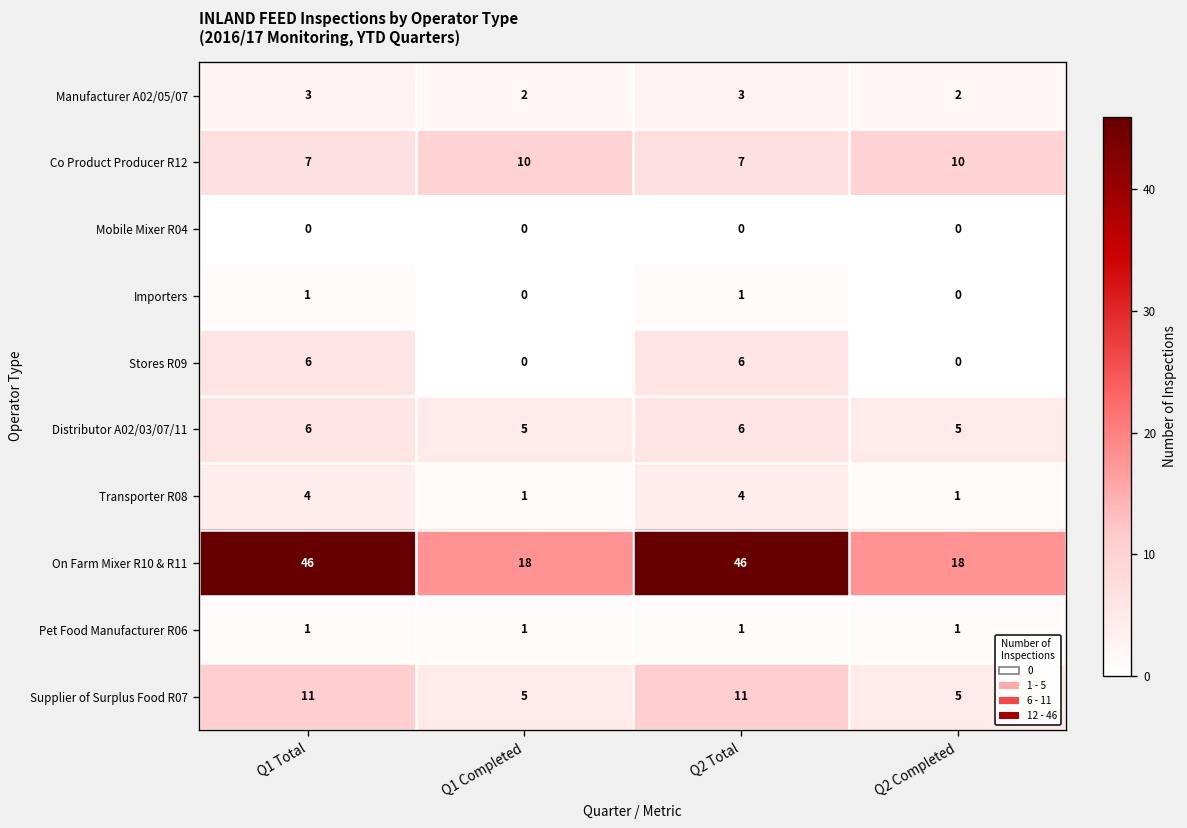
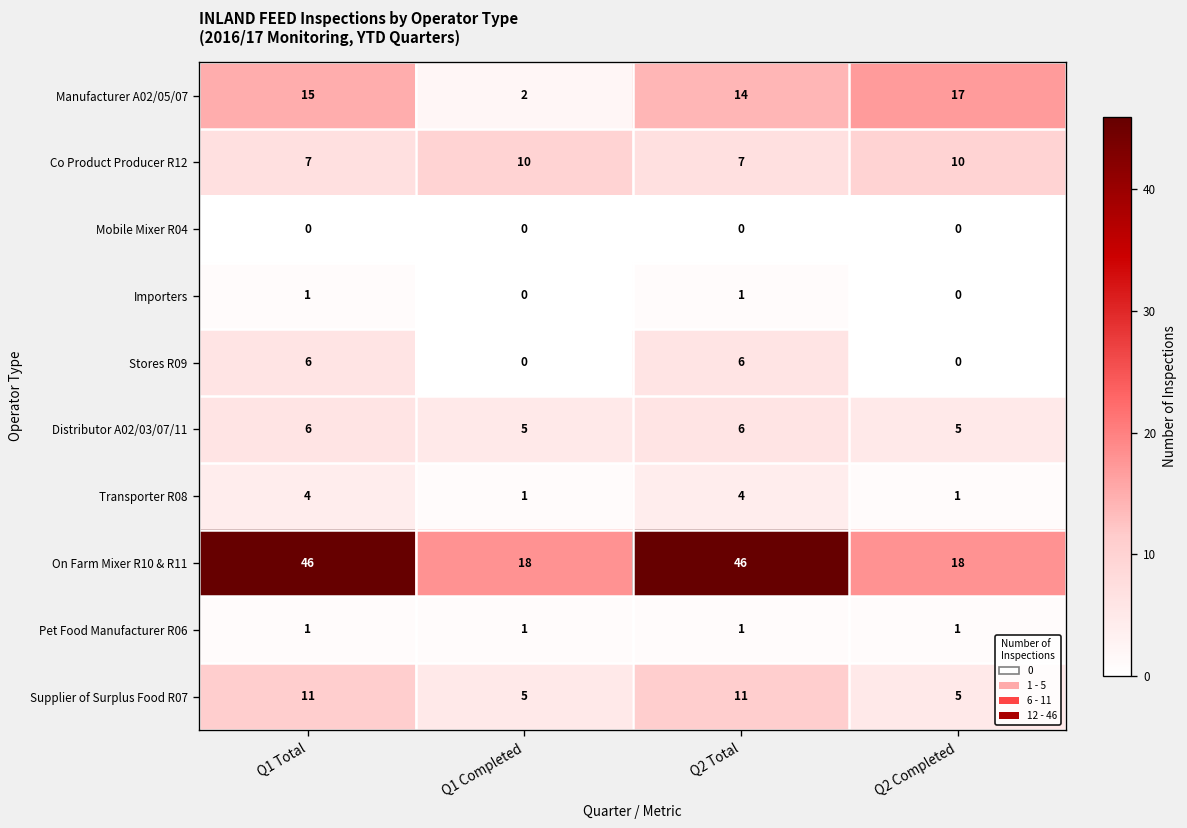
  {
    "Manufacturer A02/05/07": {
-     "Q1 Total": 3,
+     "Q1 Total": 15,
      "Q1 Completed": 2,
-     "Q2 Total": 3,
-     "Q2 Completed": 2
+     "Q2 Total": 14,
+     "Q2 Completed": 17
    },
    "Co Product Producer R12": {
      "Q1 Total": 7,
      "Q1 Completed": 10,
      "Q2 Total": 7,
      "Q2 Completed": 10
    },
    "Mobile Mixer R04": {
      "Q1 Total": 0,
      "Q1 Completed": 0,
      "Q2 Total": 0,
      "Q2 Completed": 0
    },
    "Importers": {
      "Q1 Total": 1,
      "Q1 Completed": 0,
      "Q2 Total": 1,
      "Q2 Completed": 0
    },
    "Stores R09": {
      "Q1 Total": 6,
      "Q1 Completed": 0,
      "Q2 Total": 6,
      "Q2 Completed": 0
    },
    "Distributor A02/03/07/11": {
      "Q1 Total": 6,
      "Q1 Completed": 5,
      "Q2 Total": 6,
      "Q2 Completed": 5
    },
    "Transporter R08": {
      "Q1 Total": 4,
      "Q1 Completed": 1,
      "Q2 Total": 4,
      "Q2 Completed": 1
    },
    "On Farm Mixer R10 & R11": {
      "Q1 Total": 46,
      "Q1 Completed": 18,
      "Q2 Total": 46,
      "Q2 Completed": 18
    },
    "Pet Food Manufacturer R06": {
      "Q1 Total": 1,
      "Q1 Completed": 1,
      "Q2 Total": 1,
      "Q2 Completed": 1
    },
    "Supplier of Surplus Food R07": {
      "Q1 Total": 11,
      "Q1 Completed": 5,
      "Q2 Total": 11,
      "Q2 Completed": 5
    }
  }
